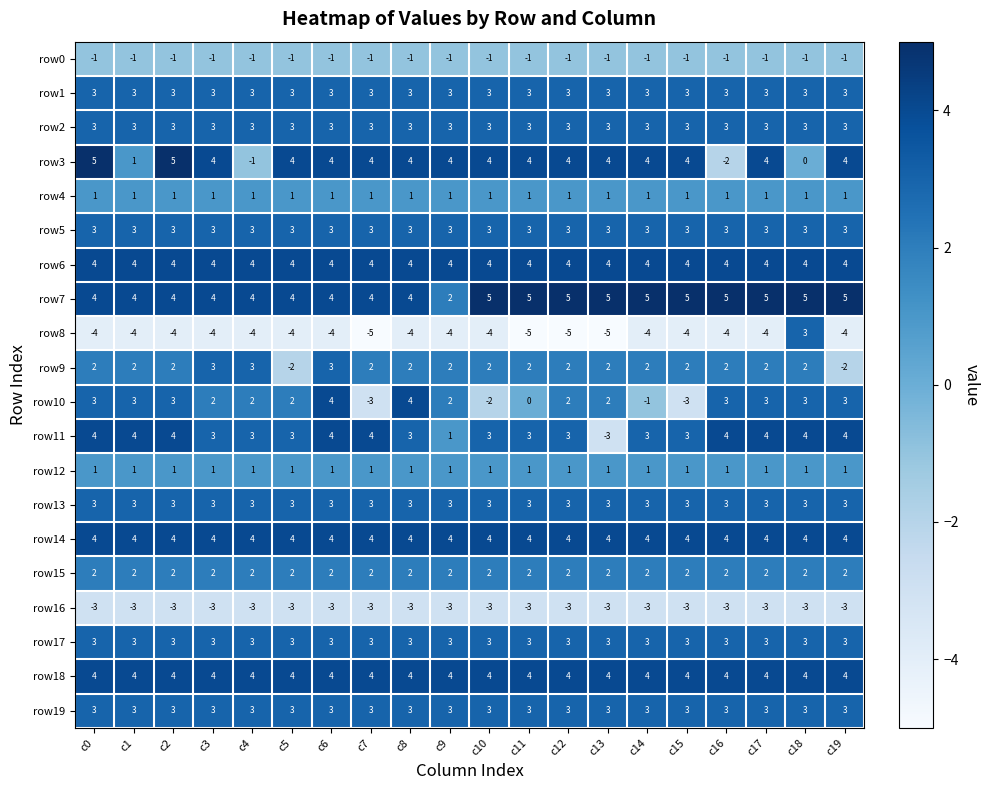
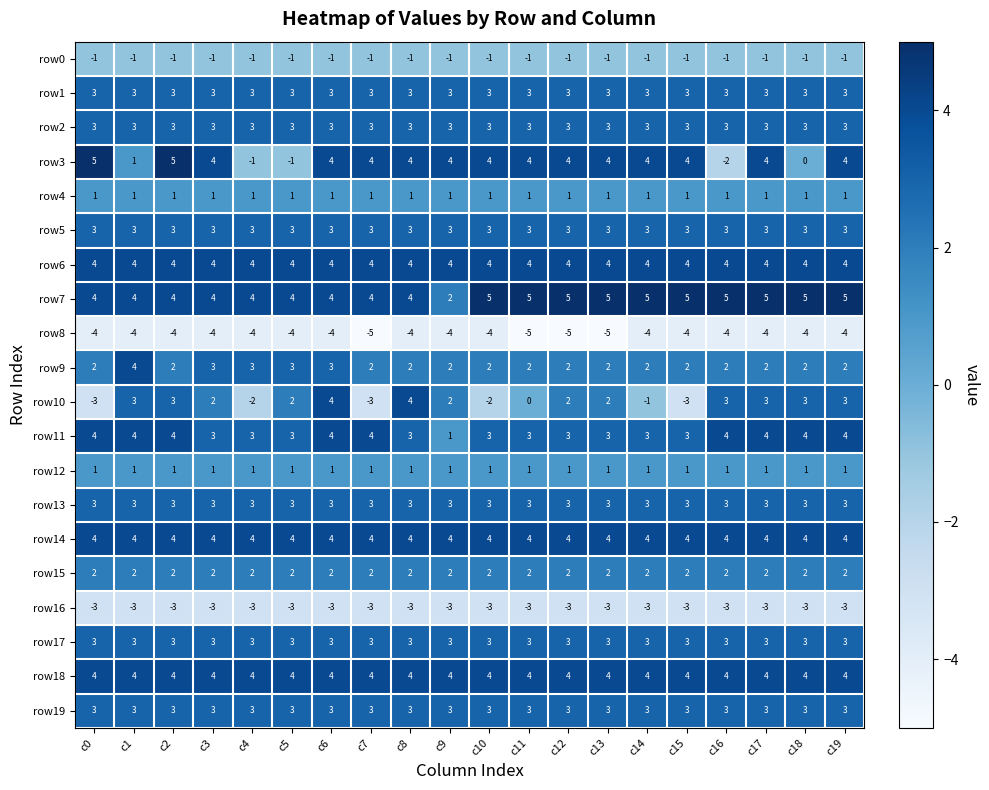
  {
    "row3": {
      "c0": 5,
      "c1": 1,
      "c2": 5,
      "c3": 4,
      "c4": -1,
-     "c5": 4,
+     "c5": -1,
      "c6": 4,
      "c7": 4,
      "c8": 4,
      "c9": 4,
      "c10": 4,
      "c11": 4,
      "c12": 4,
      "c13": 4,
      "c14": 4,
      "c15": 4,
      "c16": -2,
      "c17": 4,
      "c18": 0,
      "c19": 4
    },
    "row8": {
      "c0": -4,
      "c1": -4,
      "c2": -4,
      "c3": -4,
      "c4": -4,
      "c5": -4,
      "c6": -4,
      "c7": -5,
      "c8": -4,
      "c9": -4,
      "c10": -4,
      "c11": -5,
      "c12": -5,
      "c13": -5,
      "c14": -4,
      "c15": -4,
      "c16": -4,
      "c17": -4,
-     "c18": 3,
+     "c18": -4,
      "c19": -4
    },
    "row9": {
      "c0": 2,
-     "c1": 2,
+     "c1": 4,
      "c2": 2,
      "c3": 3,
      "c4": 3,
-     "c5": -2,
+     "c5": 3,
      "c6": 3,
      "c7": 2,
      "c8": 2,
      "c9": 2,
      "c10": 2,
      "c11": 2,
      "c12": 2,
      "c13": 2,
      "c14": 2,
      "c15": 2,
      "c16": 2,
      "c17": 2,
      "c18": 2,
-     "c19": -2
+     "c19": 2
    },
    "row10": {
-     "c0": 3,
+     "c0": -3,
      "c1": 3,
      "c2": 3,
      "c3": 2,
-     "c4": 2,
+     "c4": -2,
      "c5": 2,
      "c6": 4,
      "c7": -3,
      "c8": 4,
      "c9": 2,
      "c10": -2,
      "c11": 0,
      "c12": 2,
      "c13": 2,
      "c14": -1,
      "c15": -3,
      "c16": 3,
      "c17": 3,
      "c18": 3,
      "c19": 3
    },
    "row11": {
      "c0": 4,
      "c1": 4,
      "c2": 4,
      "c3": 3,
      "c4": 3,
      "c5": 3,
      "c6": 4,
      "c7": 4,
      "c8": 3,
      "c9": 1,
      "c10": 3,
      "c11": 3,
      "c12": 3,
-     "c13": -3,
+     "c13": 3,
      "c14": 3,
      "c15": 3,
      "c16": 4,
      "c17": 4,
      "c18": 4,
      "c19": 4
    }
  }
